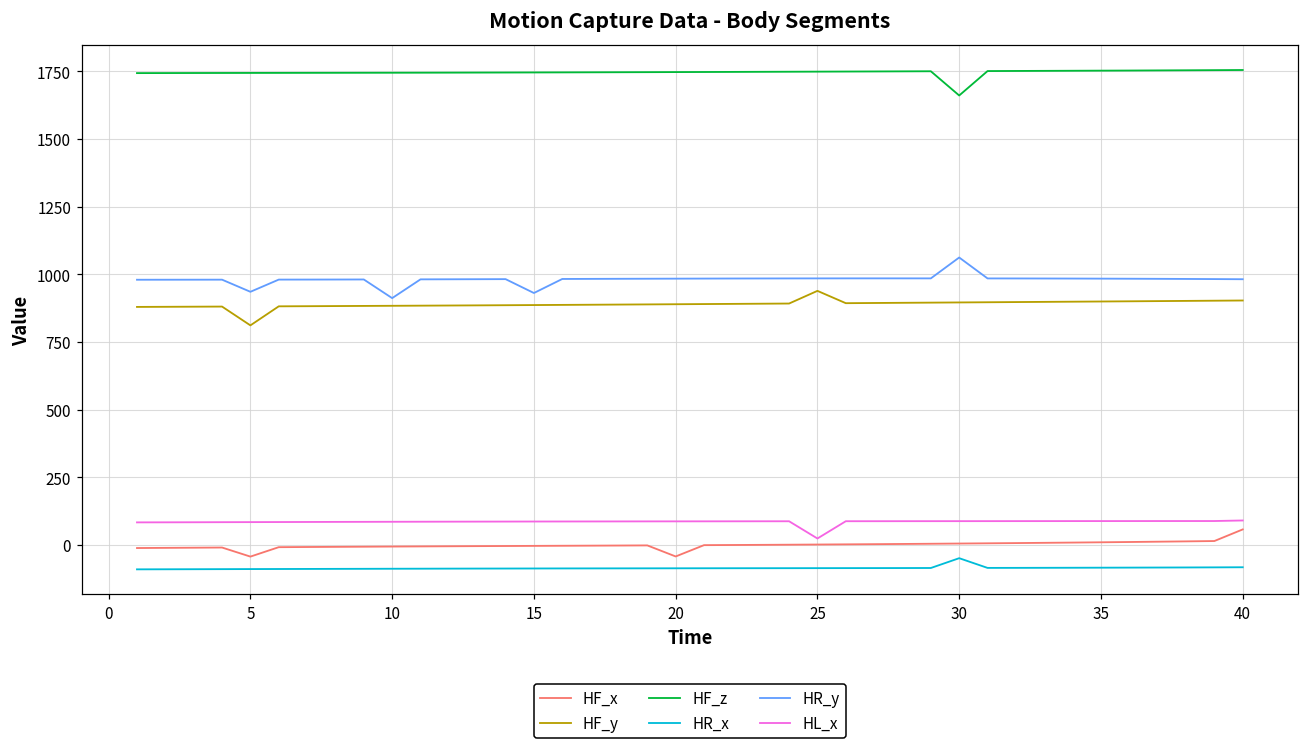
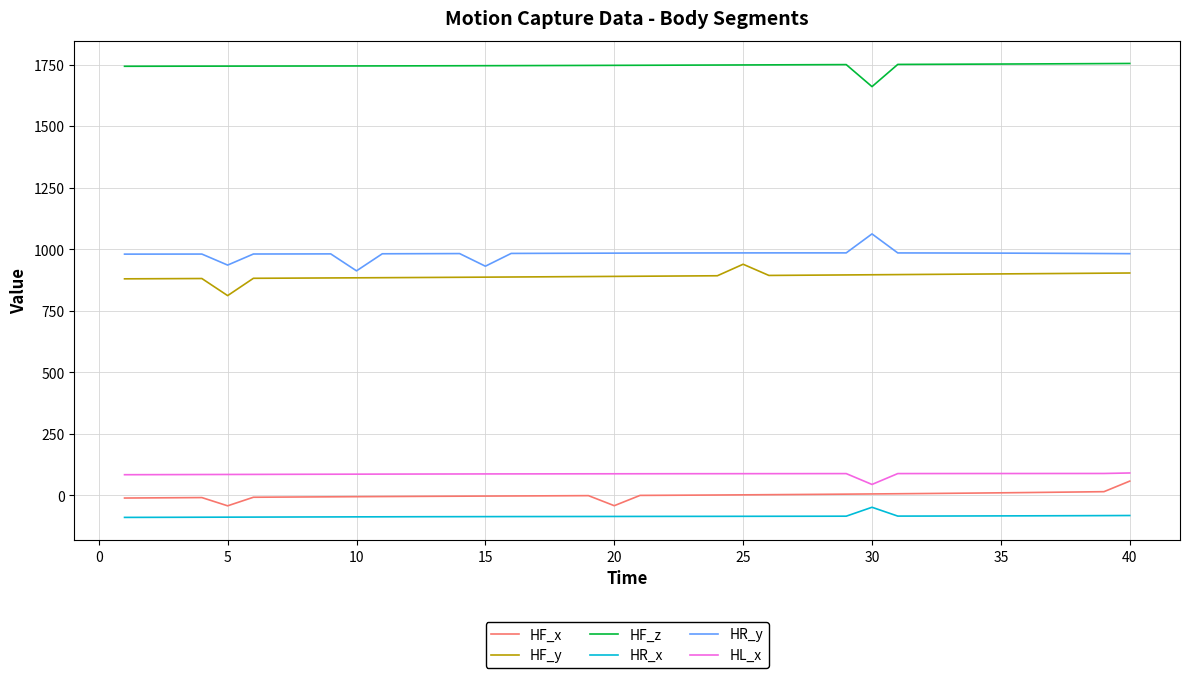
  {
    "HF_x": {
      "5": -40,
      "10": -10,
      "15": 0,
      "20": -40,
      "25": 0,
      "30": 10,
      "35": 10,
      "40": 60
    },
    "HF_y": {
      "5": 810,
      "10": 880,
      "15": 890,
      "20": 890,
      "25": 940,
      "30": 900,
      "35": 900,
      "40": 900
    },
    "HF_z": {
      "5": 1740,
      "10": 1740,
      "15": 1750,
      "20": 1750,
      "25": 1750,
      "30": 1660,
      "35": 1750,
      "40": 1750
    },
    "HR_x": {
      "5": -90,
      "10": -90,
      "15": -90,
      "20": -90,
      "25": -90,
      "30": -50,
      "35": -80,
      "40": -80
    },
    "HR_y": {
      "5": 940,
      "10": 910,
      "15": 930,
      "20": 980,
      "25": 980,
      "30": 1060,
      "35": 980,
      "40": 980
    },
    "HL_x": {
      "5": 80,
      "10": 90,
      "15": 90,
      "20": 90,
-     "25": 20,
-     "30": 90,
+     "25": 90,
+     "30": 40,
      "35": 90,
      "40": 90
    }
  }
